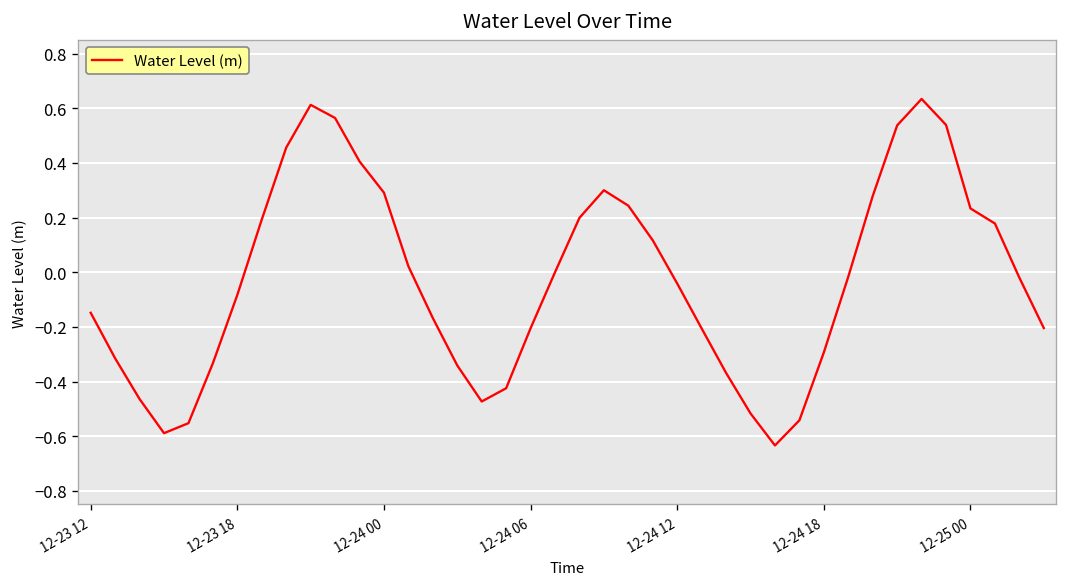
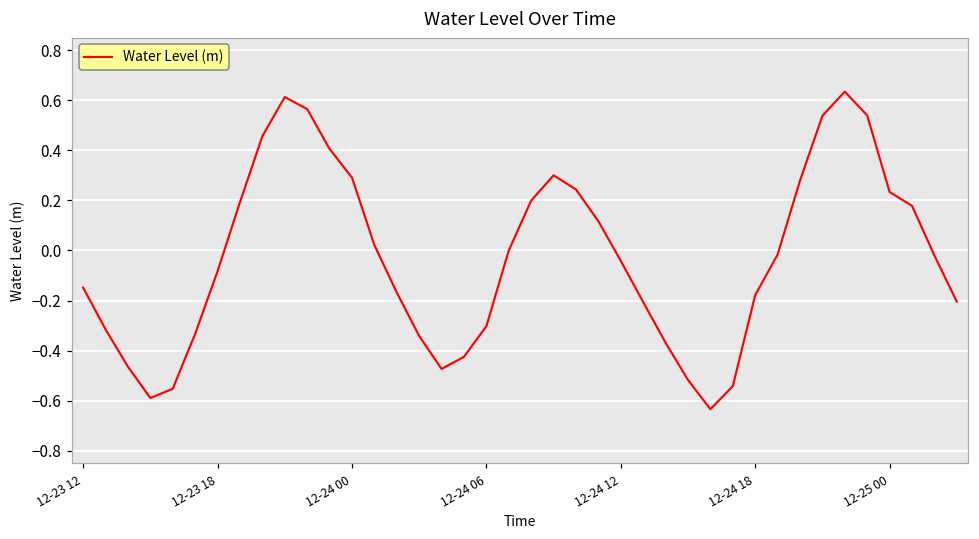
  {
    "12-23 12": -0.15,
    "12-23 18": -0.08,
    "12-24 00": 0.29,
-   "12-24 06": -0.21,
+   "12-24 06": -0.30,
    "12-24 12": -0.04,
-   "12-24 18": -0.29,
+   "12-24 18": -0.18,
    "12-25 00": 0.23
  }
